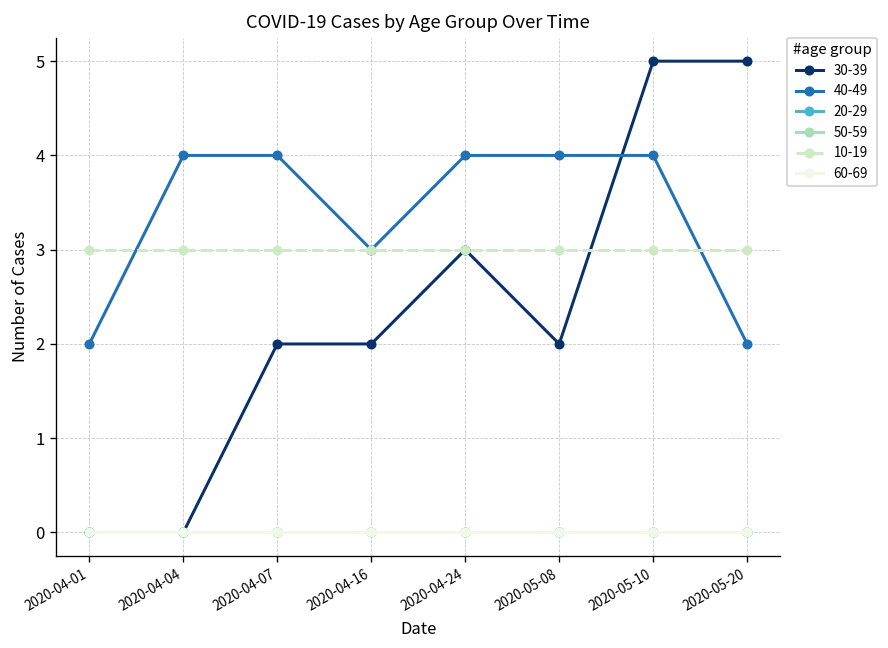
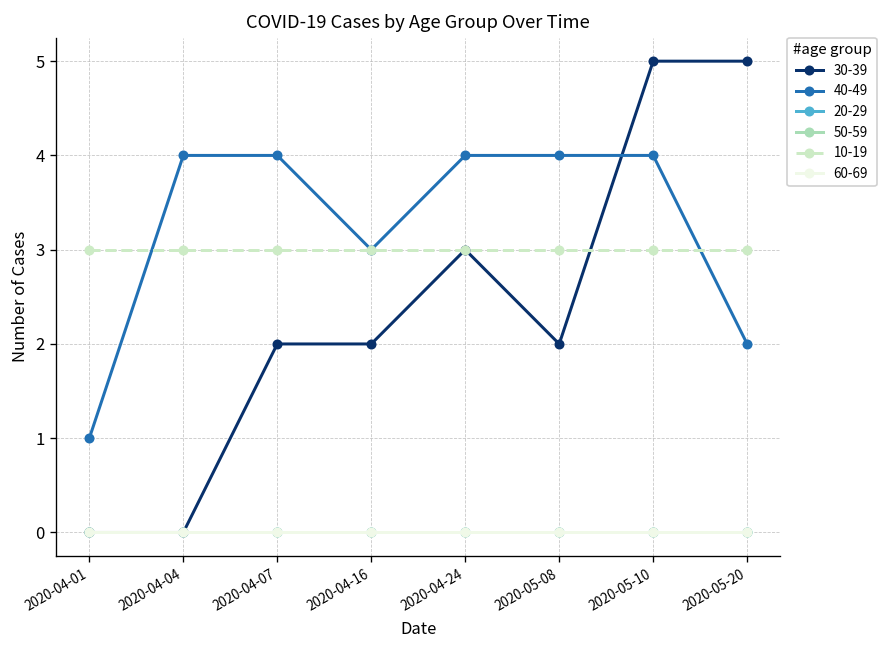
  {
    "30-39": {
      "2020-04-07": 2,
      "2020-04-16": 2,
      "2020-05-08": 2,
      "2020-05-10": 5,
      "2020-05-20": 5
    },
    "40-49": {
-     "2020-04-01": 2,
+     "2020-04-01": 1,
      "2020-04-04": 4,
      "2020-04-07": 4,
      "2020-04-24": 4,
      "2020-05-08": 4,
      "2020-05-10": 4,
      "2020-05-20": 2
    }
  }
